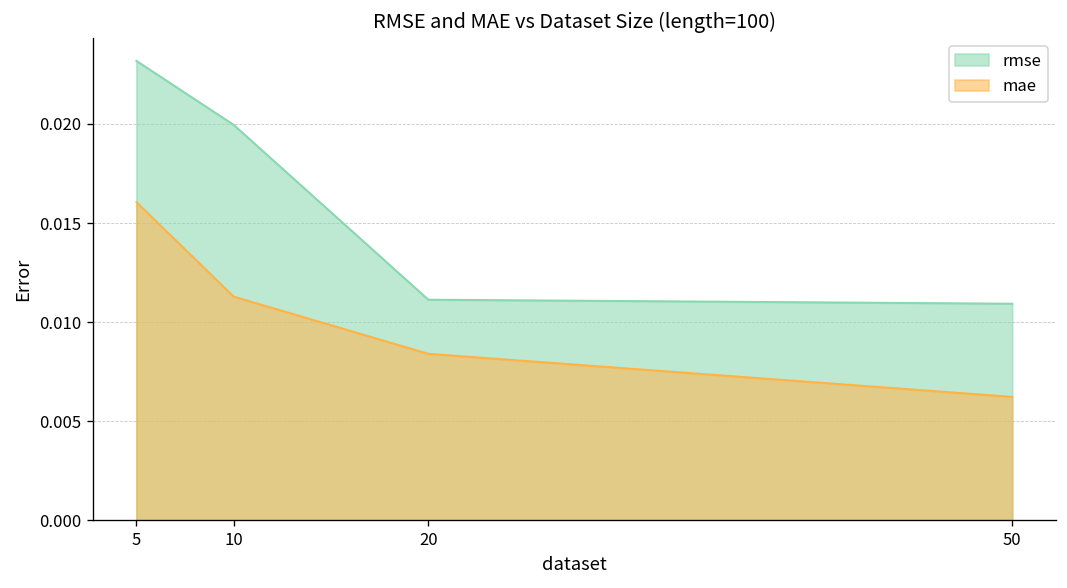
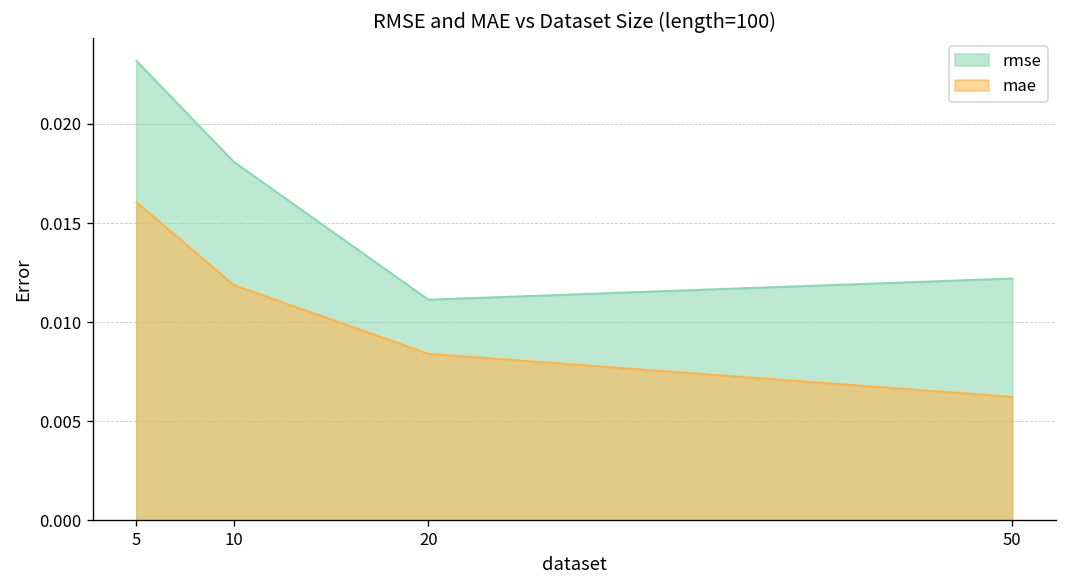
  {
    "rmse": {
      "5": 0.0232,
-     "10": 0.0199,
+     "10": 0.0181,
      "20": 0.0111,
-     "50": 0.0109
+     "50": 0.0122
    },
    "mae": {
      "5": 0.0161,
-     "10": 0.0113,
+     "10": 0.0119,
      "20": 0.0084,
      "50": 0.0062
    }
  }
